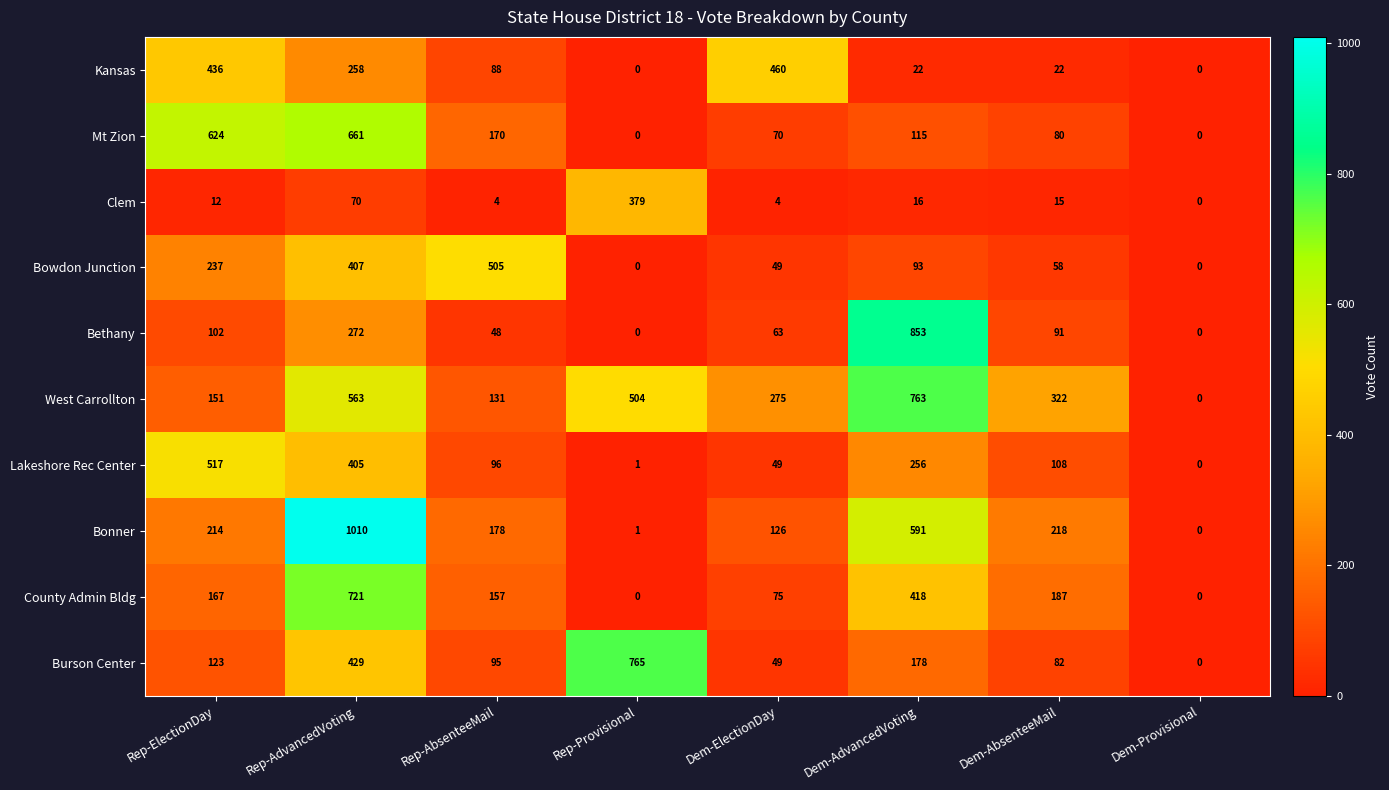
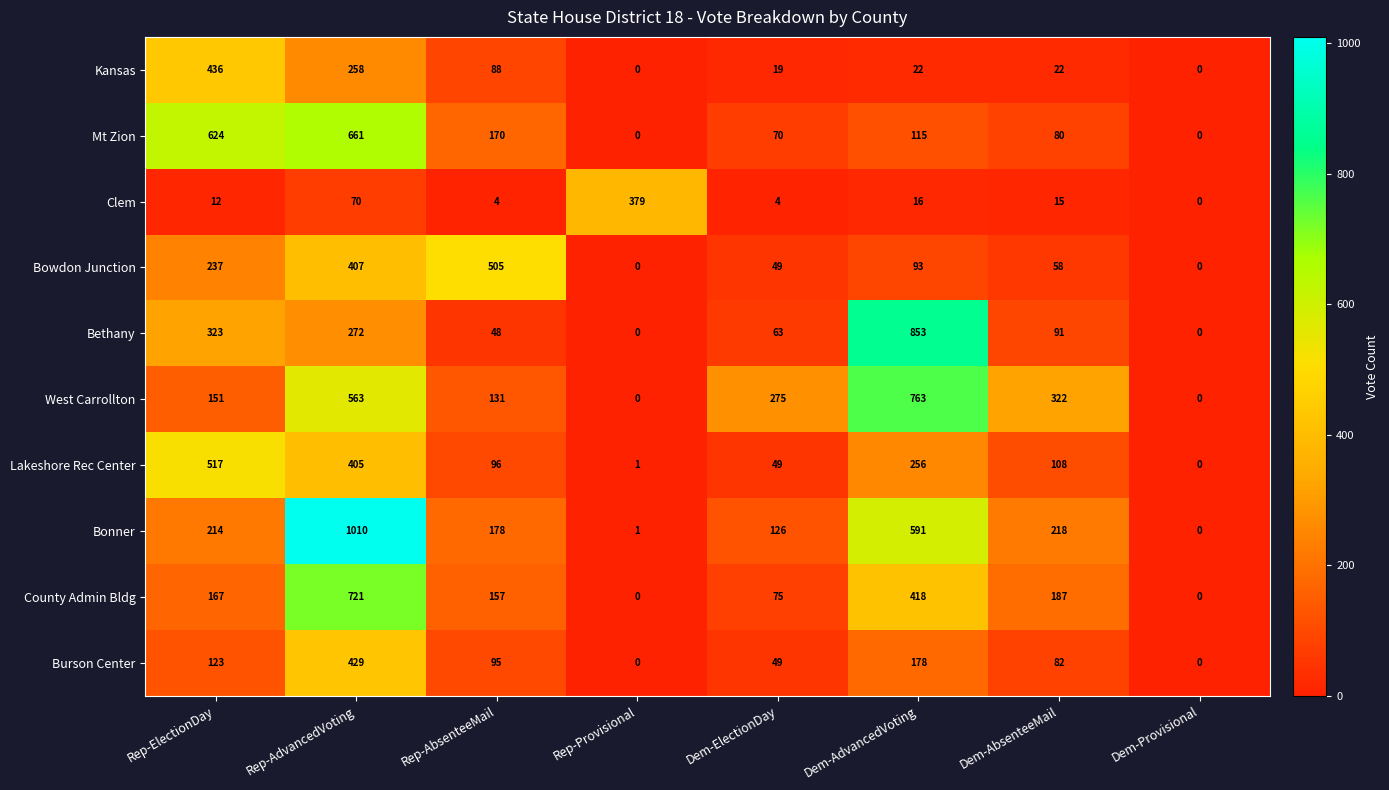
  {
    "Kansas": {
      "Rep-ElectionDay": 436,
      "Rep-AdvancedVoting": 258,
      "Rep-AbsenteeMail": 88,
      "Rep-Provisional": 0,
-     "Dem-ElectionDay": 460,
+     "Dem-ElectionDay": 19,
      "Dem-AdvancedVoting": 22,
      "Dem-AbsenteeMail": 22,
      "Dem-Provisional": 0
    },
    "Mt Zion": {
      "Rep-ElectionDay": 624,
      "Rep-AdvancedVoting": 661,
      "Rep-AbsenteeMail": 170,
      "Rep-Provisional": 0,
      "Dem-ElectionDay": 70,
      "Dem-AdvancedVoting": 115,
      "Dem-AbsenteeMail": 80,
      "Dem-Provisional": 0
    },
    "Clem": {
      "Rep-ElectionDay": 12,
      "Rep-AdvancedVoting": 70,
      "Rep-AbsenteeMail": 4,
      "Rep-Provisional": 379,
      "Dem-ElectionDay": 4,
      "Dem-AdvancedVoting": 16,
      "Dem-AbsenteeMail": 15,
      "Dem-Provisional": 0
    },
    "Bowdon Junction": {
      "Rep-ElectionDay": 237,
      "Rep-AdvancedVoting": 407,
      "Rep-AbsenteeMail": 505,
      "Rep-Provisional": 0,
      "Dem-ElectionDay": 49,
      "Dem-AdvancedVoting": 93,
      "Dem-AbsenteeMail": 58,
      "Dem-Provisional": 0
    },
    "Bethany": {
-     "Rep-ElectionDay": 102,
+     "Rep-ElectionDay": 323,
      "Rep-AdvancedVoting": 272,
      "Rep-AbsenteeMail": 48,
      "Rep-Provisional": 0,
      "Dem-ElectionDay": 63,
      "Dem-AdvancedVoting": 853,
      "Dem-AbsenteeMail": 91,
      "Dem-Provisional": 0
    },
    "West Carrollton": {
      "Rep-ElectionDay": 151,
      "Rep-AdvancedVoting": 563,
      "Rep-AbsenteeMail": 131,
-     "Rep-Provisional": 504,
+     "Rep-Provisional": 0,
      "Dem-ElectionDay": 275,
      "Dem-AdvancedVoting": 763,
      "Dem-AbsenteeMail": 322,
      "Dem-Provisional": 0
    },
    "Lakeshore Rec Center": {
      "Rep-ElectionDay": 517,
      "Rep-AdvancedVoting": 405,
      "Rep-AbsenteeMail": 96,
      "Rep-Provisional": 1,
      "Dem-ElectionDay": 49,
      "Dem-AdvancedVoting": 256,
      "Dem-AbsenteeMail": 108,
      "Dem-Provisional": 0
    },
    "Bonner": {
      "Rep-ElectionDay": 214,
      "Rep-AdvancedVoting": 1010,
      "Rep-AbsenteeMail": 178,
      "Rep-Provisional": 1,
      "Dem-ElectionDay": 126,
      "Dem-AdvancedVoting": 591,
      "Dem-AbsenteeMail": 218,
      "Dem-Provisional": 0
    },
    "County Admin Bldg": {
      "Rep-ElectionDay": 167,
      "Rep-AdvancedVoting": 721,
      "Rep-AbsenteeMail": 157,
      "Rep-Provisional": 0,
      "Dem-ElectionDay": 75,
      "Dem-AdvancedVoting": 418,
      "Dem-AbsenteeMail": 187,
      "Dem-Provisional": 0
    },
    "Burson Center": {
      "Rep-ElectionDay": 123,
      "Rep-AdvancedVoting": 429,
      "Rep-AbsenteeMail": 95,
-     "Rep-Provisional": 765,
+     "Rep-Provisional": 0,
      "Dem-ElectionDay": 49,
      "Dem-AdvancedVoting": 178,
      "Dem-AbsenteeMail": 82,
      "Dem-Provisional": 0
    }
  }
